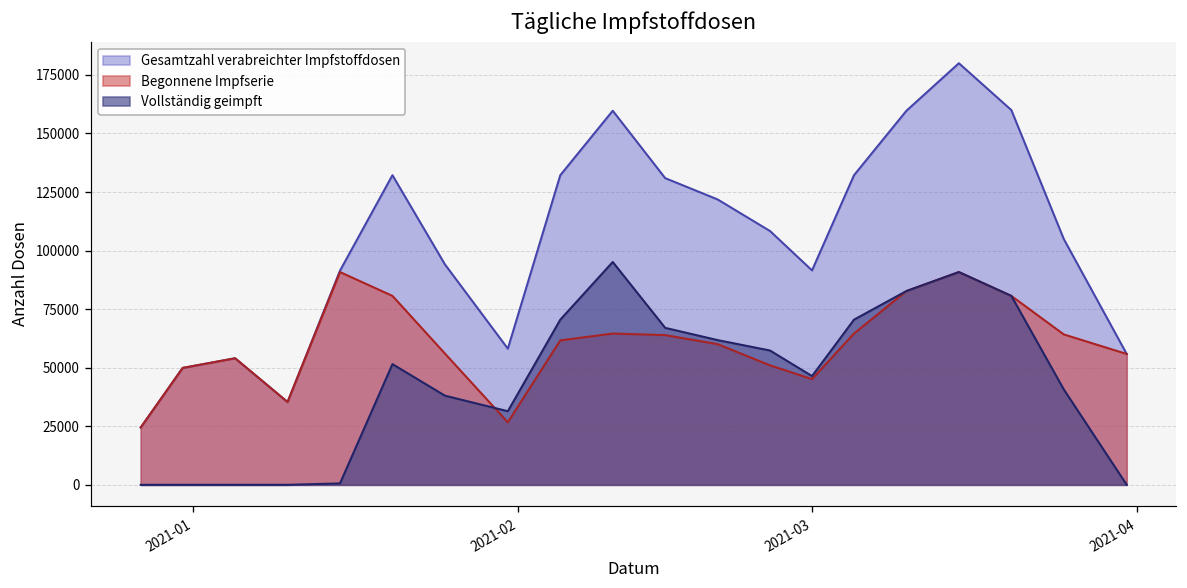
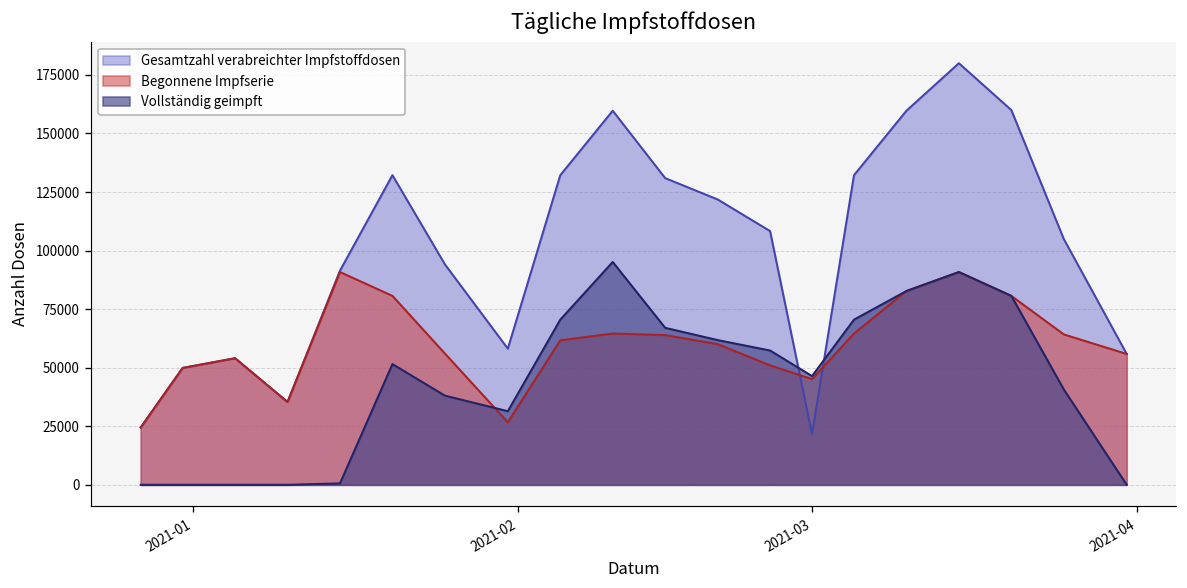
  {
    "Gesamtzahl verabreichter Impfstoffdosen": {
-     "2021-03": 92000
+     "2021-03": 22000
    }
  }
